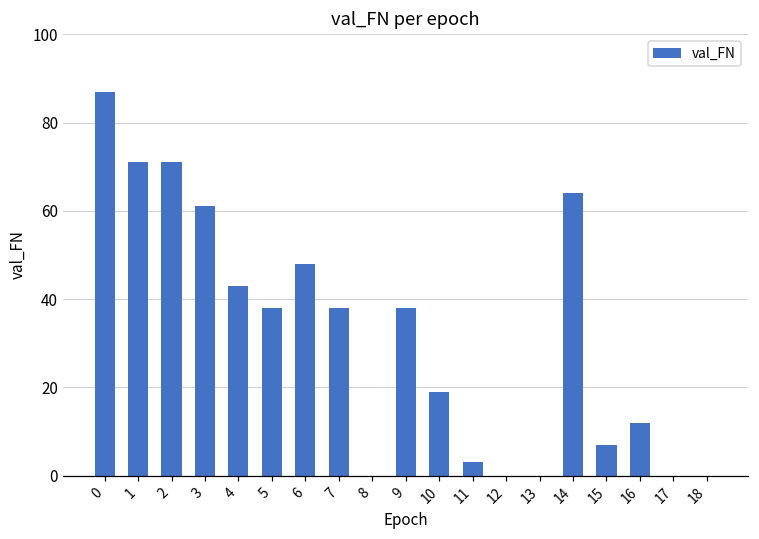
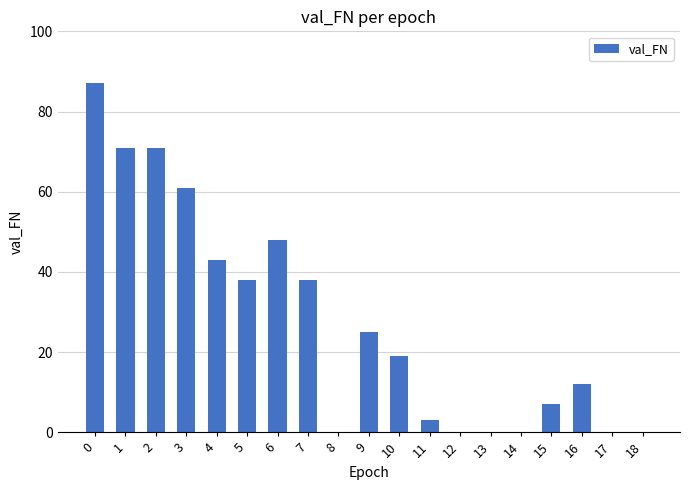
  {
    "0": 87,
    "1": 71,
    "2": 71,
    "3": 61,
    "4": 43,
    "5": 38,
    "6": 48,
    "7": 38,
    "8": 0,
-   "9": 38,
+   "9": 25,
    "10": 19,
    "11": 3,
    "12": 0,
    "13": 0,
-   "14": 64,
+   "14": 0,
    "15": 7,
    "16": 12,
    "17": 0,
    "18": 0
  }
